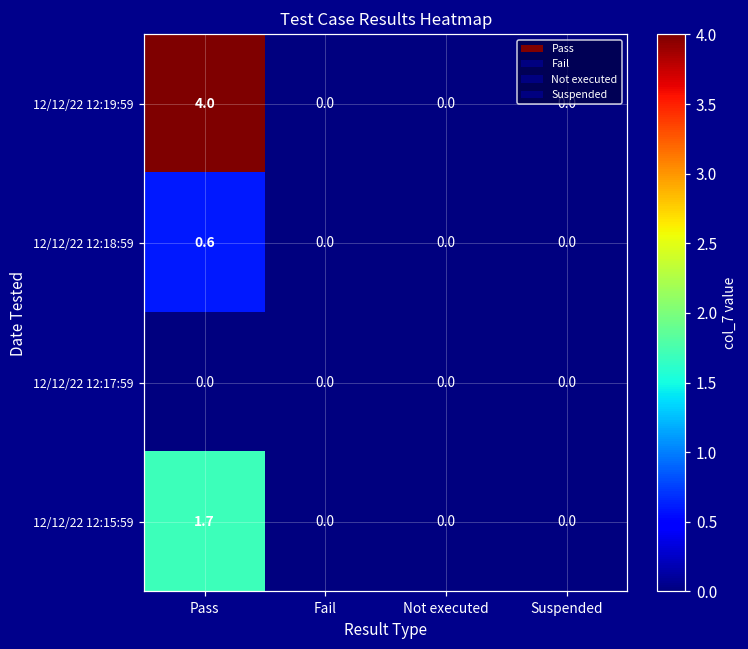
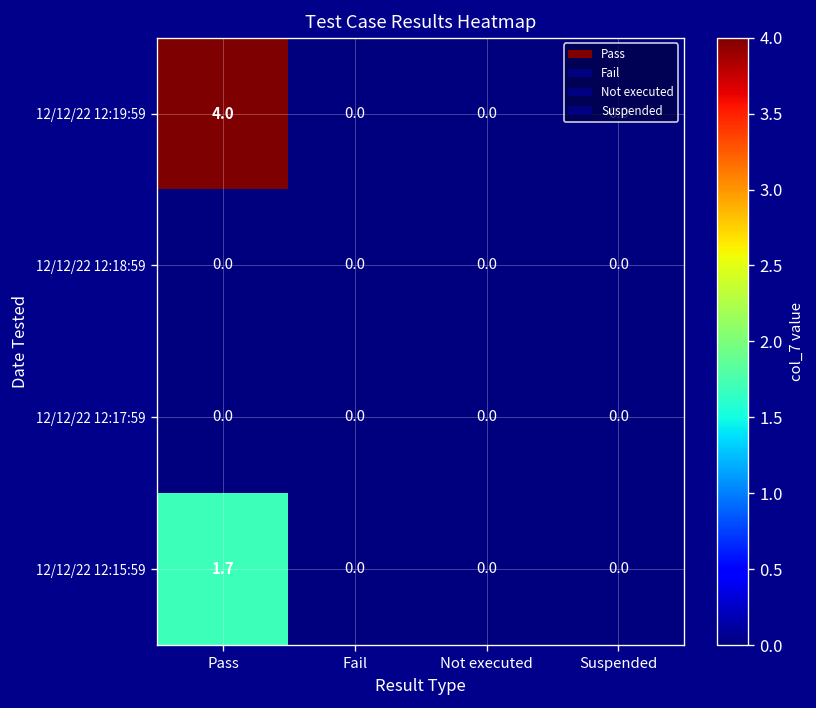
  {
    "12/12/22 12:19:59": {
      "Pass": 4.0,
      "Fail": 0.0,
      "Not executed": 0.0
    },
    "12/12/22 12:18:59": {
-     "Pass": 0.6,
+     "Pass": 0.0,
      "Fail": 0.0,
      "Not executed": 0.0,
      "Suspended": 0.0
    },
    "12/12/22 12:17:59": {
      "Pass": 0.0,
      "Fail": 0.0,
      "Not executed": 0.0,
      "Suspended": 0.0
    },
    "12/12/22 12:15:59": {
      "Pass": 1.7,
      "Fail": 0.0,
      "Not executed": 0.0,
      "Suspended": 0.0
    }
  }
